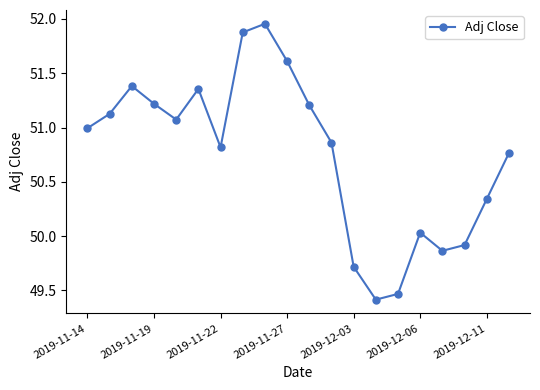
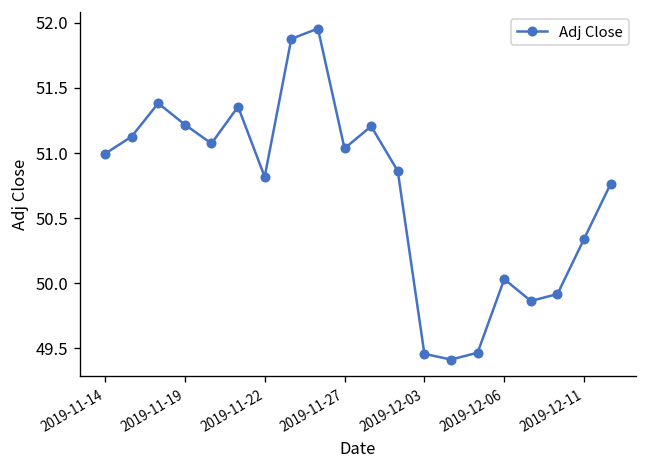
  {
    "2019-11-14": 50.99,
    "2019-11-19": 51.22,
    "2019-11-22": 50.82,
-   "2019-11-27": 51.61,
-   "2019-12-03": 49.72,
+   "2019-11-27": 51.04,
+   "2019-12-03": 49.46,
    "2019-12-06": 50.03,
    "2019-12-11": 50.34
  }
